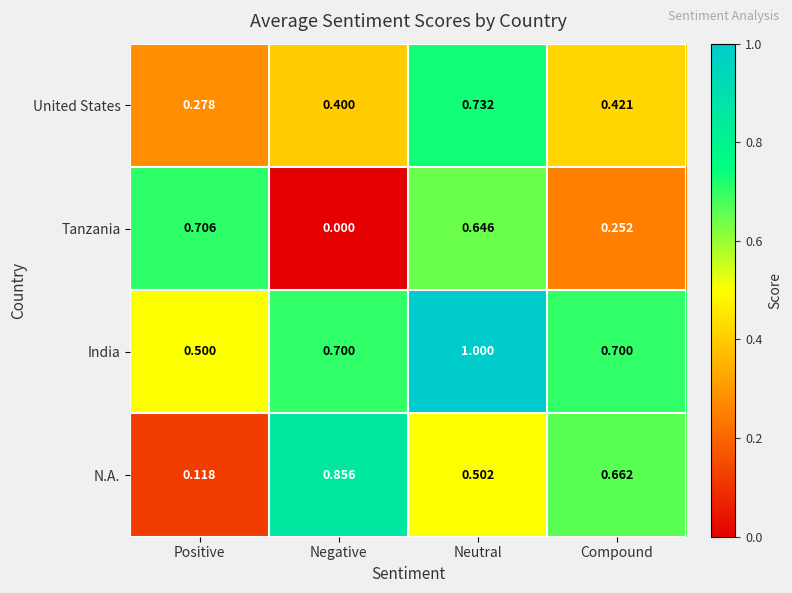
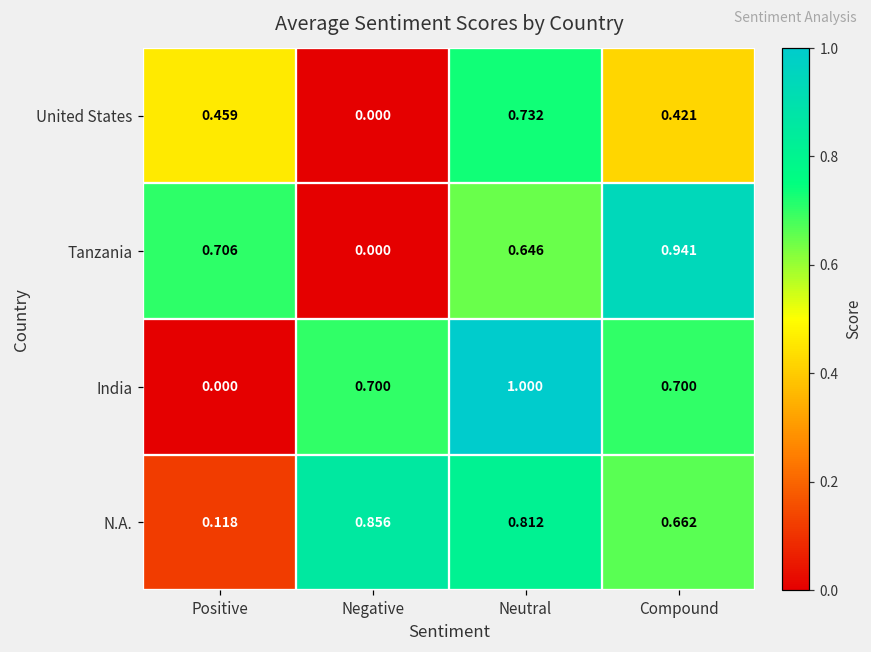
  {
    "United States": {
-     "Positive": 0.278,
-     "Negative": 0.400,
+     "Positive": 0.459,
+     "Negative": 0.000,
      "Neutral": 0.732,
      "Compound": 0.421
    },
    "Tanzania": {
      "Positive": 0.706,
      "Negative": 0.000,
      "Neutral": 0.646,
-     "Compound": 0.252
+     "Compound": 0.941
    },
    "India": {
-     "Positive": 0.500,
+     "Positive": 0.000,
      "Negative": 0.700,
      "Neutral": 1.000,
      "Compound": 0.700
    },
    "N.A.": {
      "Positive": 0.118,
      "Negative": 0.856,
-     "Neutral": 0.502,
+     "Neutral": 0.812,
      "Compound": 0.662
    }
  }
